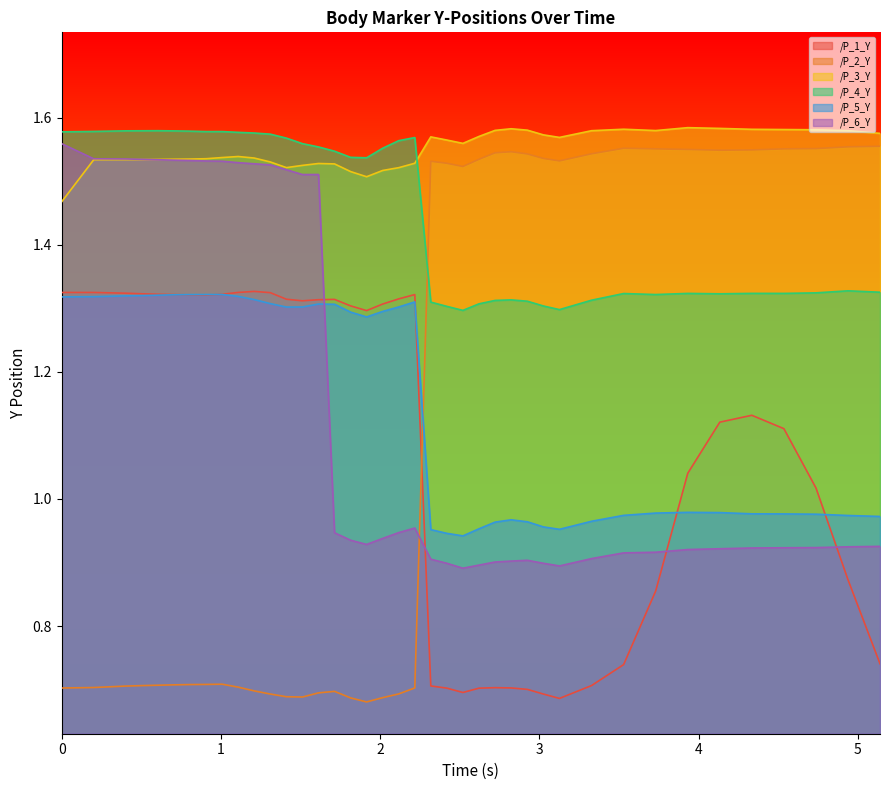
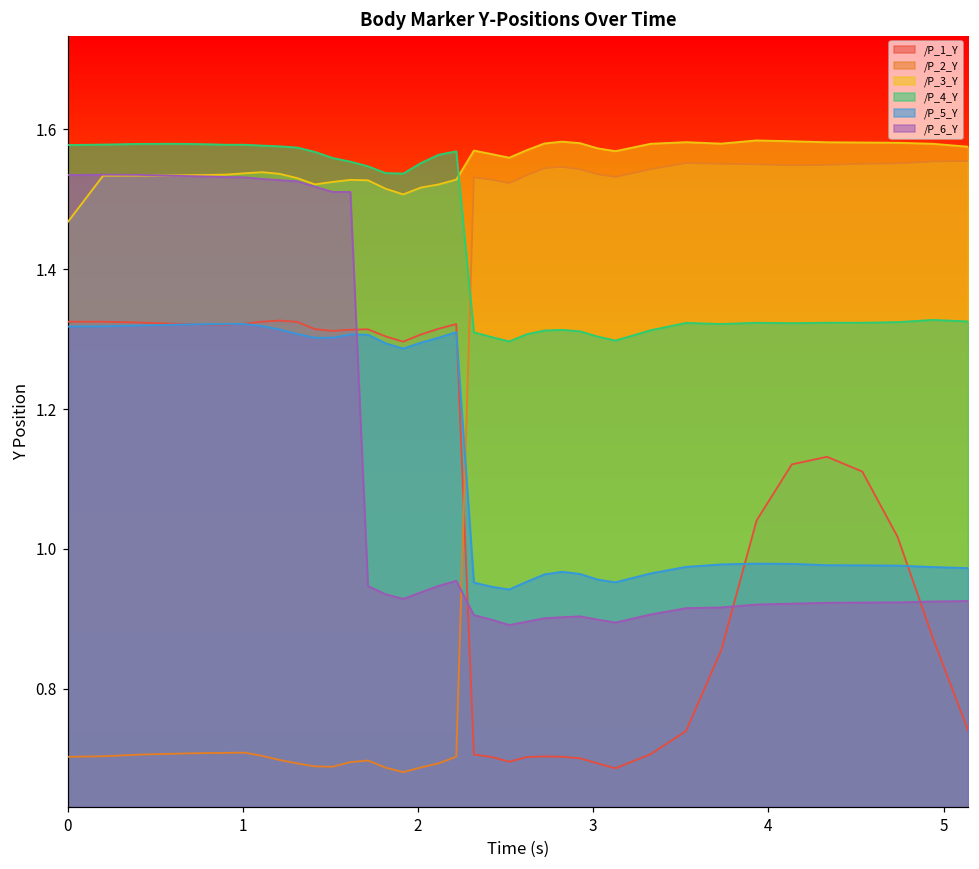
  {
    "/P_3_Y": {
      "0": 1.47
    },
    "/P_4_Y": {
      "0": 1.58
    },
    "/P_5_Y": {
      "0": 1.32
    },
    "/P_6_Y": {
-     "0": 1.56
+     "0": 1.53
    }
  }
